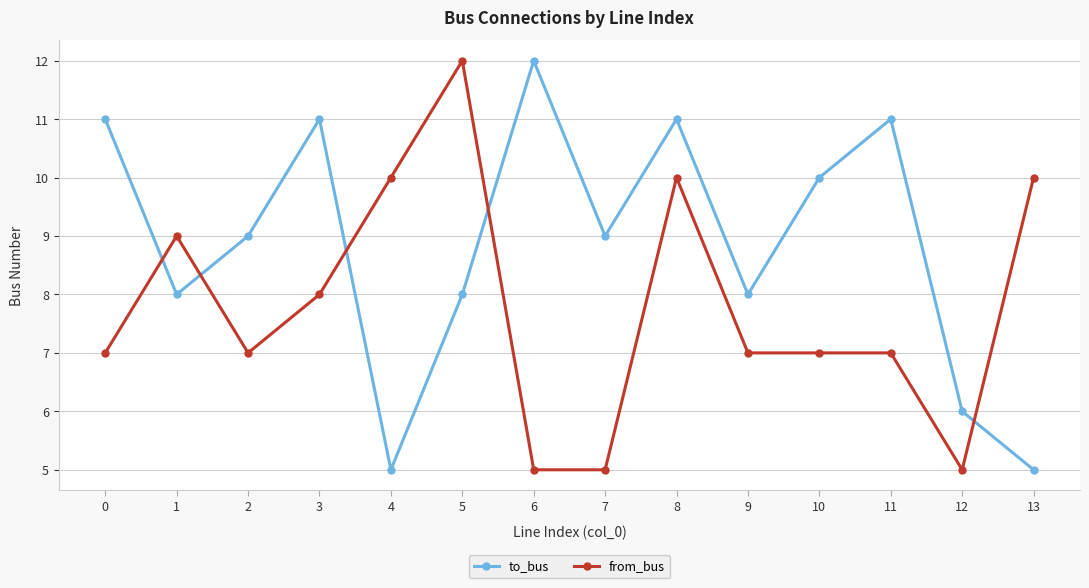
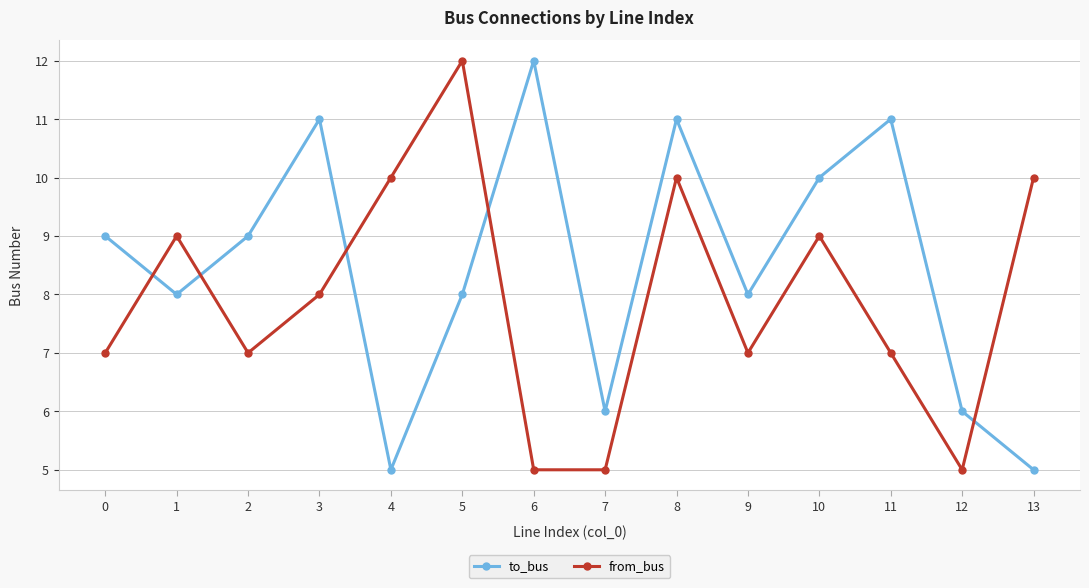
  {
    "to_bus": {
-     "0": 11,
+     "0": 9,
      "1": 8,
      "2": 9,
      "3": 11,
      "4": 5,
      "5": 8,
      "6": 12,
-     "7": 9,
+     "7": 6,
      "8": 11,
      "9": 8,
      "10": 10,
      "11": 11,
      "12": 6,
      "13": 5
    },
    "from_bus": {
      "0": 7,
      "1": 9,
      "2": 7,
      "3": 8,
      "4": 10,
      "5": 12,
      "6": 5,
      "7": 5,
      "8": 10,
      "9": 7,
-     "10": 7,
+     "10": 9,
      "11": 7,
      "12": 5,
      "13": 10
    }
  }
